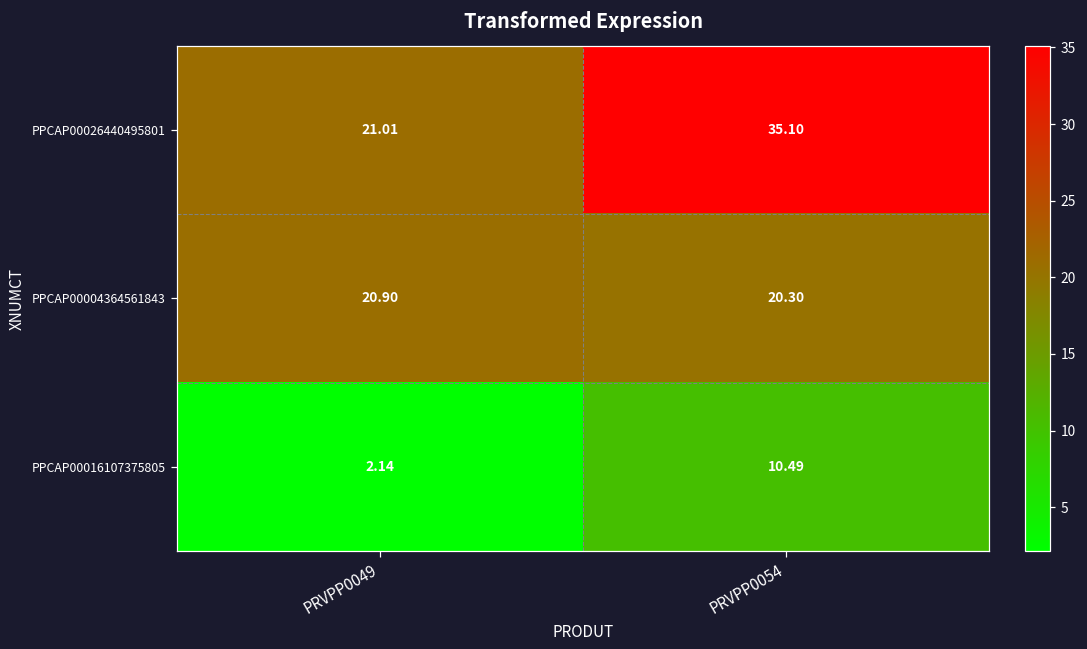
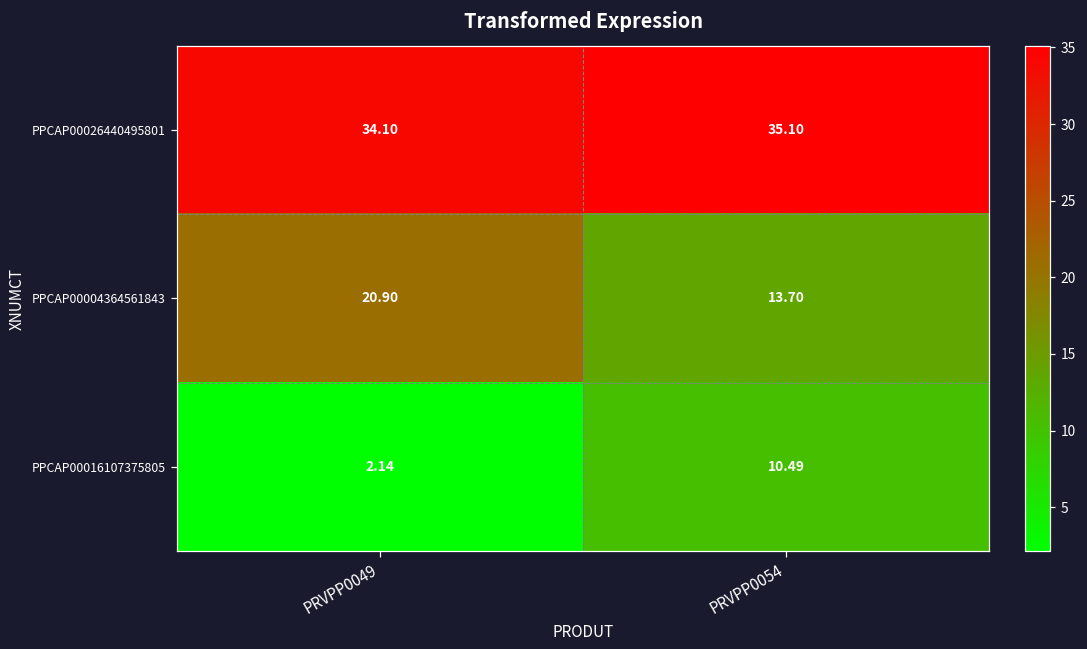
  {
    "PPCAP00026440495801": {
-     "PRVPP0049": 21.01,
+     "PRVPP0049": 34.10,
      "PRVPP0054": 35.10
    },
    "PPCAP00004364561843": {
      "PRVPP0049": 20.90,
-     "PRVPP0054": 20.30
+     "PRVPP0054": 13.70
    },
    "PPCAP00016107375805": {
      "PRVPP0049": 2.14,
      "PRVPP0054": 10.49
    }
  }
